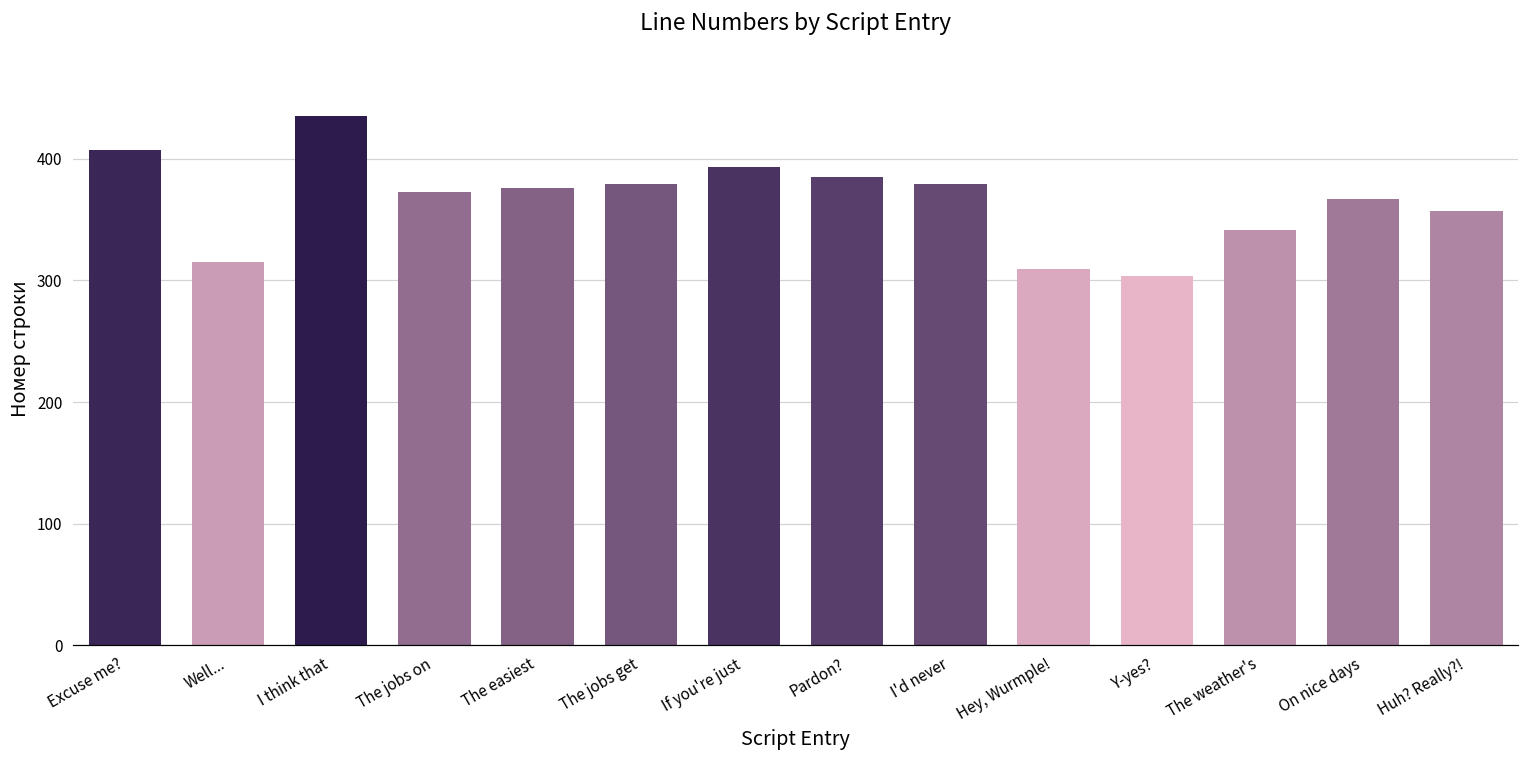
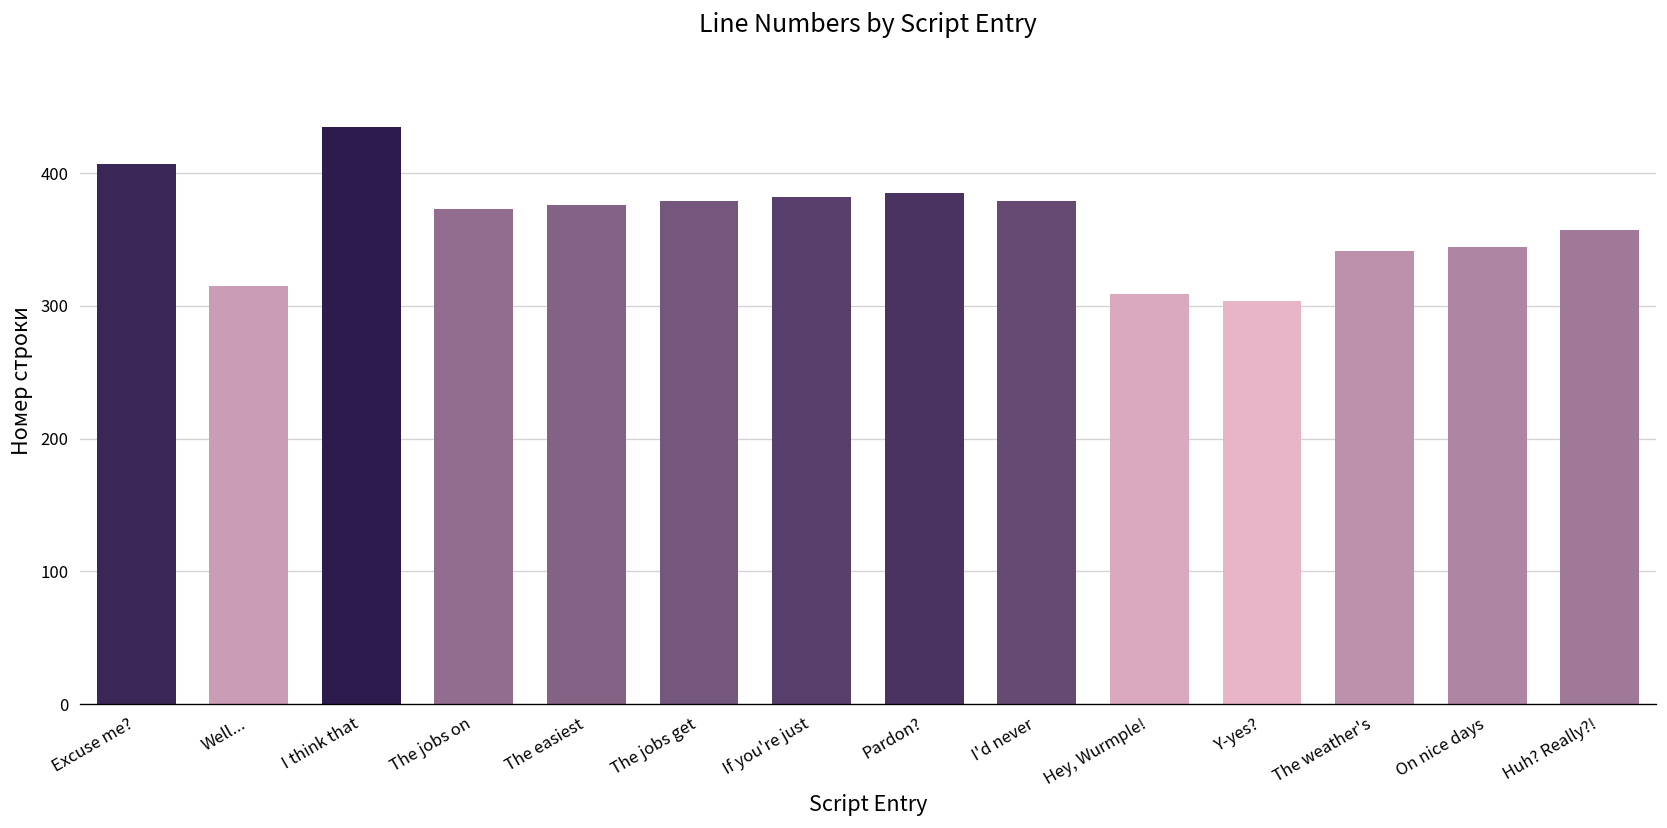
  {
    "Excuse me?": 407,
    "Well...": 315,
    "I think that": 435,
    "The jobs on": 373,
    "The easiest": 376,
    "The jobs get": 379,
-   "If you're just": 393,
+   "If you're just": 382,
    "Pardon?": 385,
    "I'd never": 379,
    "Hey, Wurmple!": 309,
    "Y-yes?": 304,
    "The weather's": 341,
-   "On nice days": 367,
+   "On nice days": 344,
    "Huh? Really?!": 357
  }
